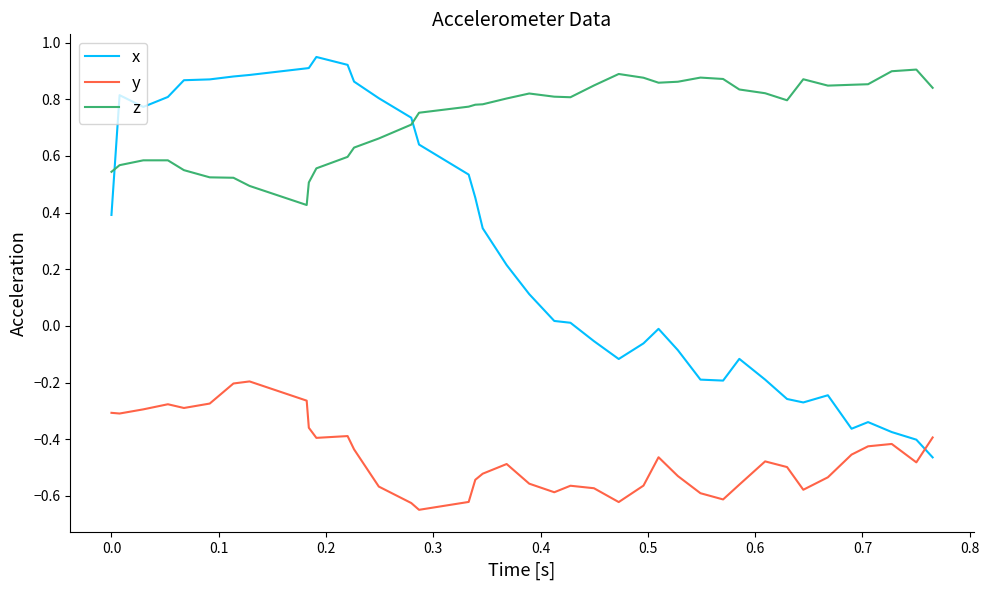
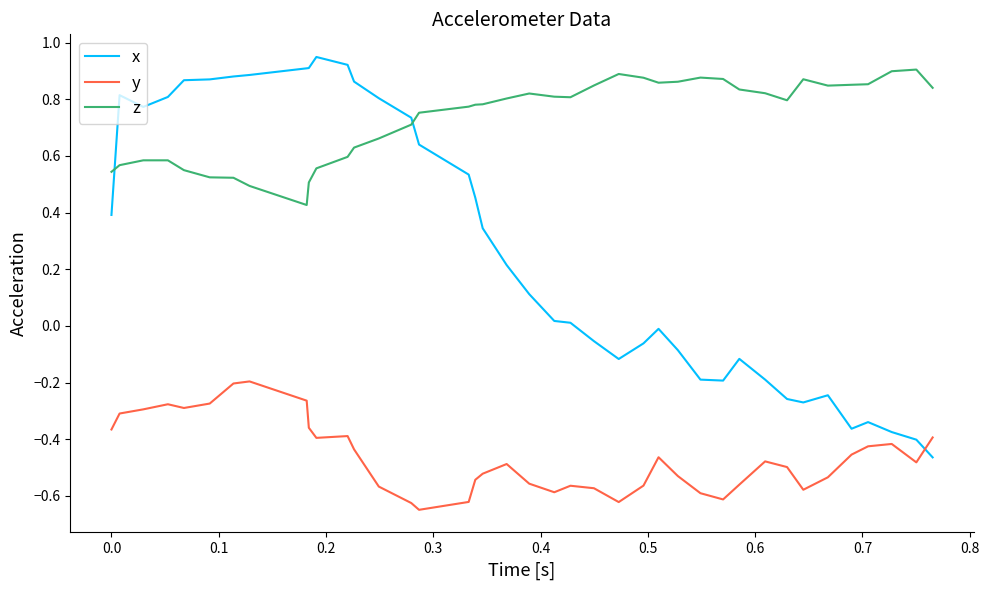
  {
    "x": {
      "0.0": 0.39
    },
    "y": {
-     "0.0": -0.31
+     "0.0": -0.37
    },
    "z": {
      "0.0": 0.54
    }
  }
